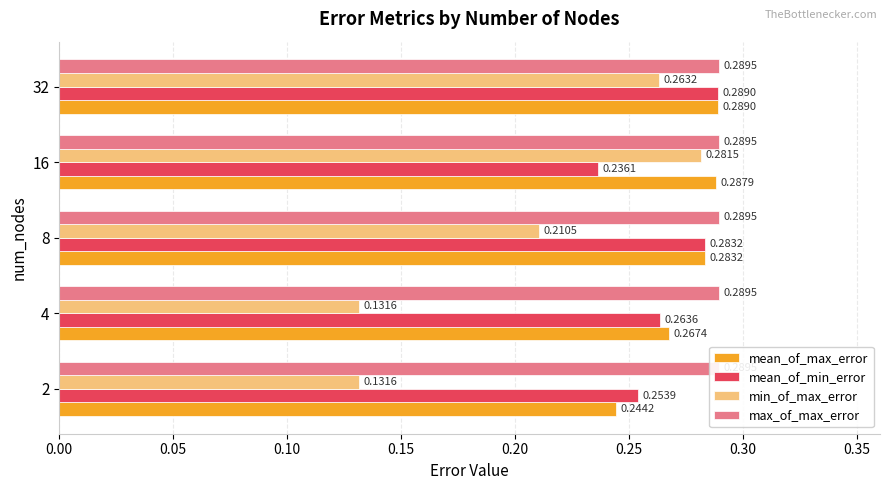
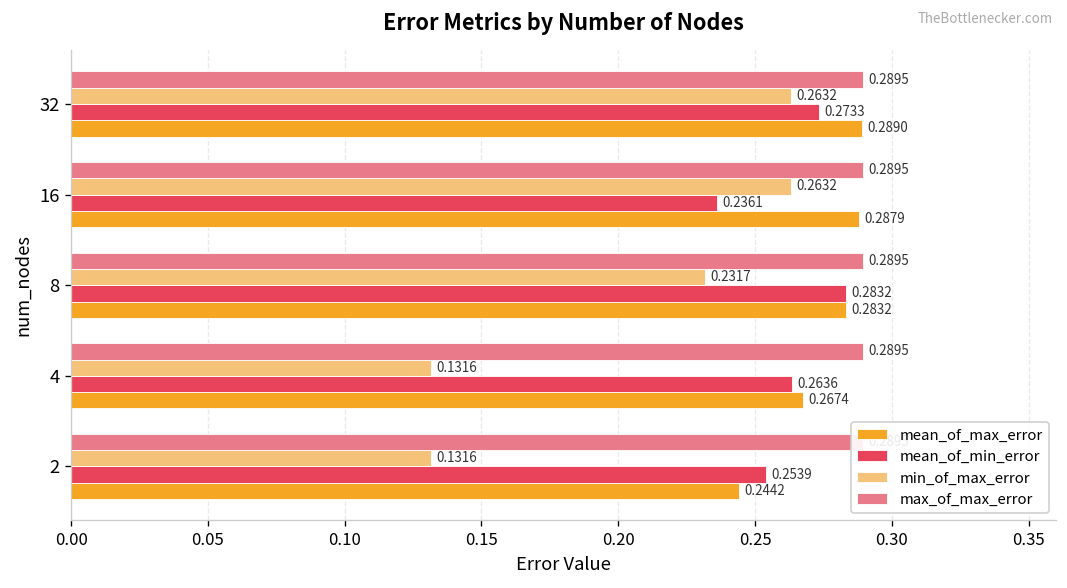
  {
    "mean_of_max_error": {
      "32": 0.2890,
      "16": 0.2879,
      "8": 0.2832,
      "4": 0.2674,
      "2": 0.2442
    },
    "mean_of_min_error": {
-     "32": 0.2890,
+     "32": 0.2733,
      "16": 0.2361,
      "8": 0.2832,
      "4": 0.2636,
      "2": 0.2539
    },
    "min_of_max_error": {
      "32": 0.2632,
-     "16": 0.2815,
-     "8": 0.2105,
+     "16": 0.2632,
+     "8": 0.2317,
      "4": 0.1316,
      "2": 0.1316
    },
    "max_of_max_error": {
      "32": 0.2895,
      "16": 0.2895,
      "8": 0.2895,
      "4": 0.2895
    }
  }
